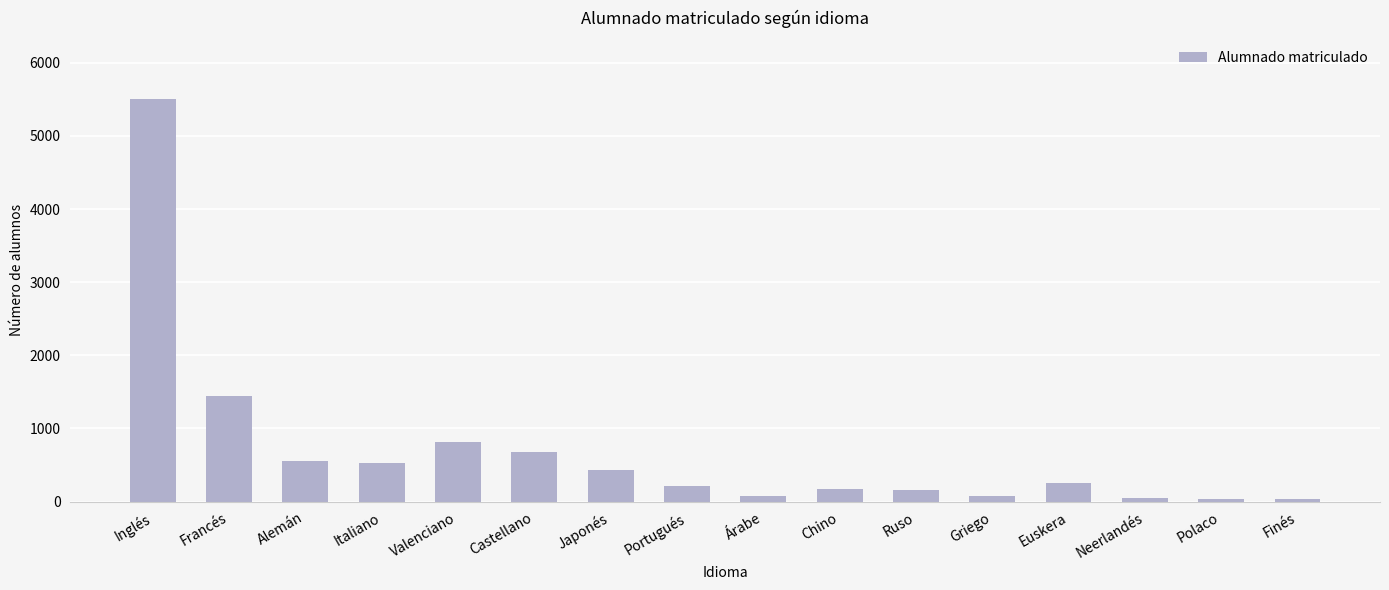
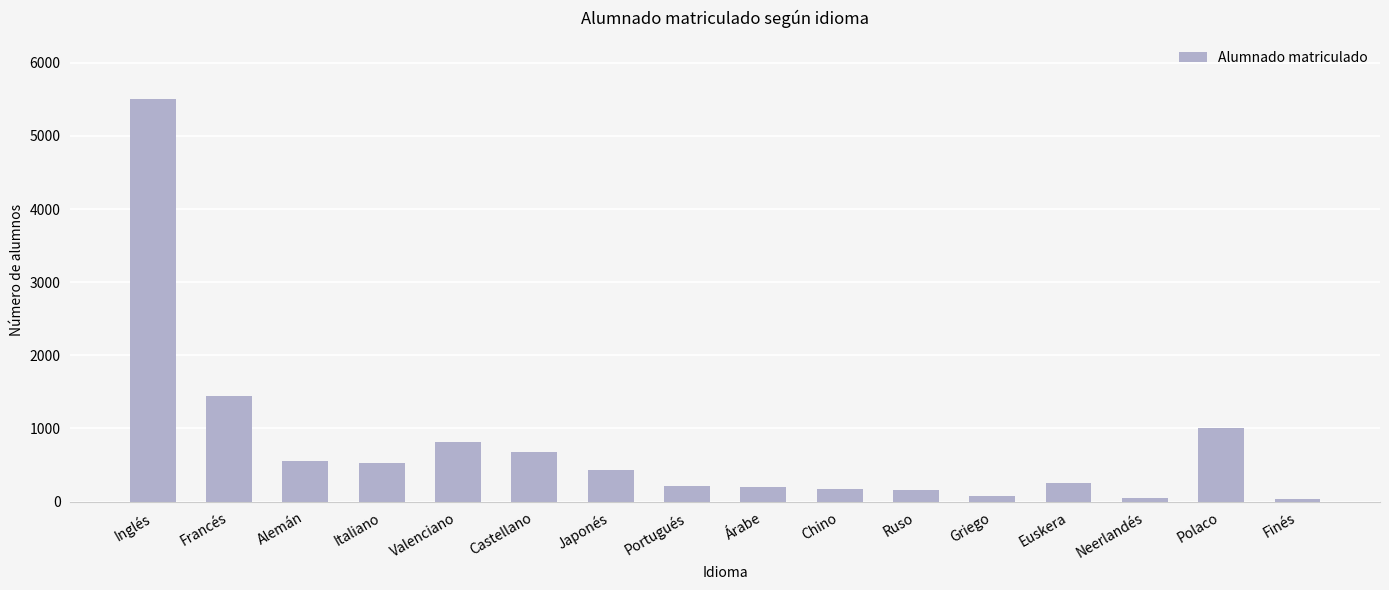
  {
    "Inglés": 5500,
    "Francés": 1400,
    "Alemán": 600,
    "Italiano": 500,
    "Valenciano": 800,
    "Castellano": 700,
    "Japonés": 400,
    "Portugués": 200,
-   "Árabe": 100,
+   "Árabe": 200,
    "Chino": 200,
    "Ruso": 200,
    "Griego": 100,
    "Euskera": 300,
    "Neerlandés": 0,
-   "Polaco": 0
+   "Polaco": 1000
  }
